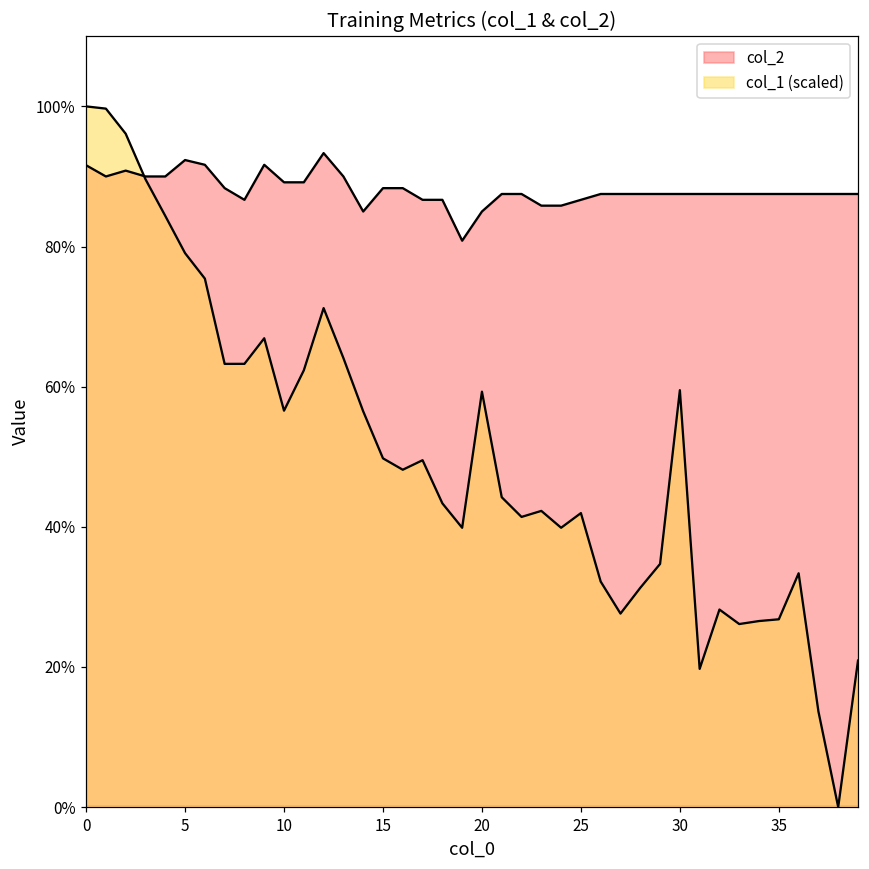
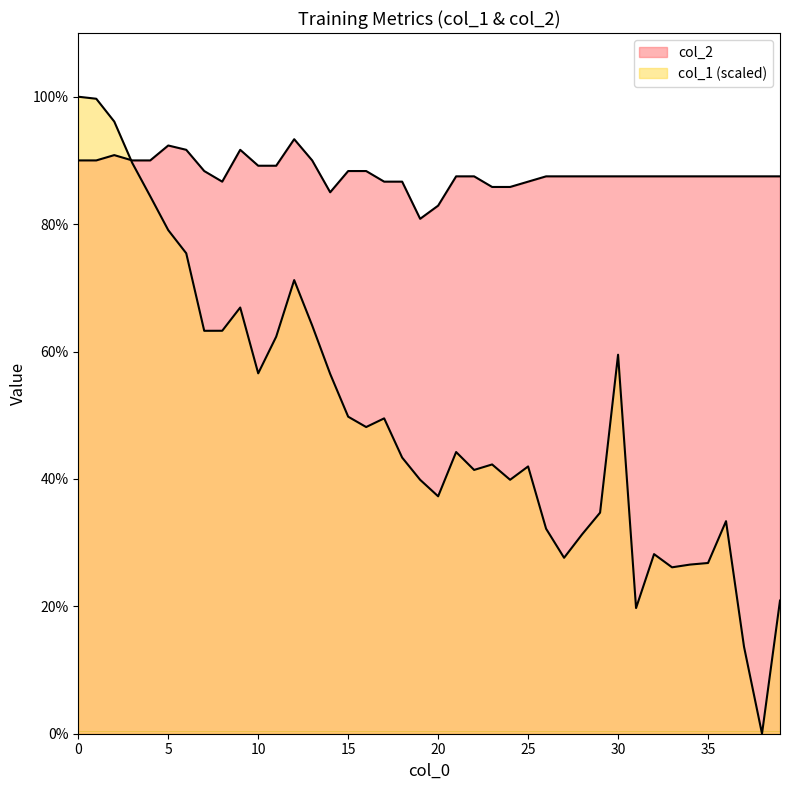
  {
    "col_2": {
-     "0": "92%",
+     "0": "90%",
      "5": "92%",
      "10": "89%",
      "15": "88%",
-     "20": "85%",
+     "20": "83%",
      "25": "87%",
      "30": "88%",
      "35": "88%"
    },
    "col_1 (scaled)": {
      "0": "100%",
      "5": "79%",
      "10": "57%",
      "15": "50%",
-     "20": "59%",
+     "20": "37%",
      "25": "42%",
      "30": "60%",
      "35": "27%"
    }
  }
